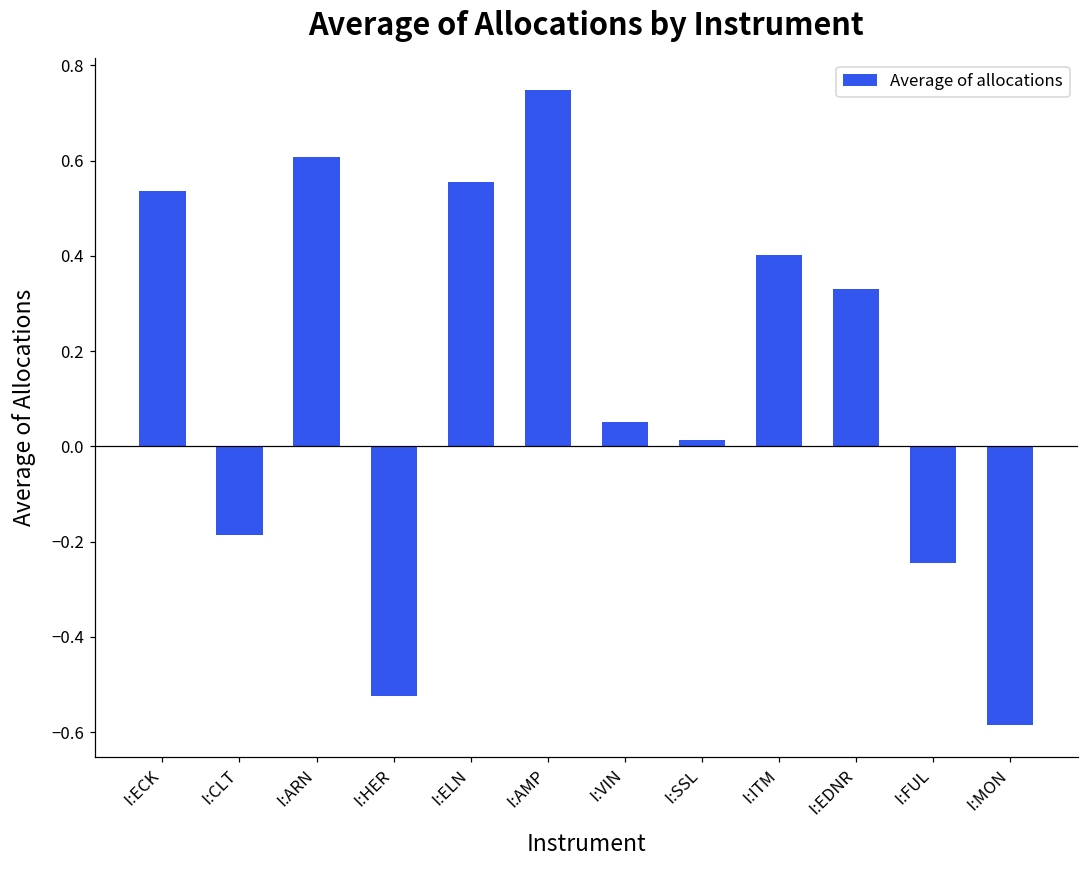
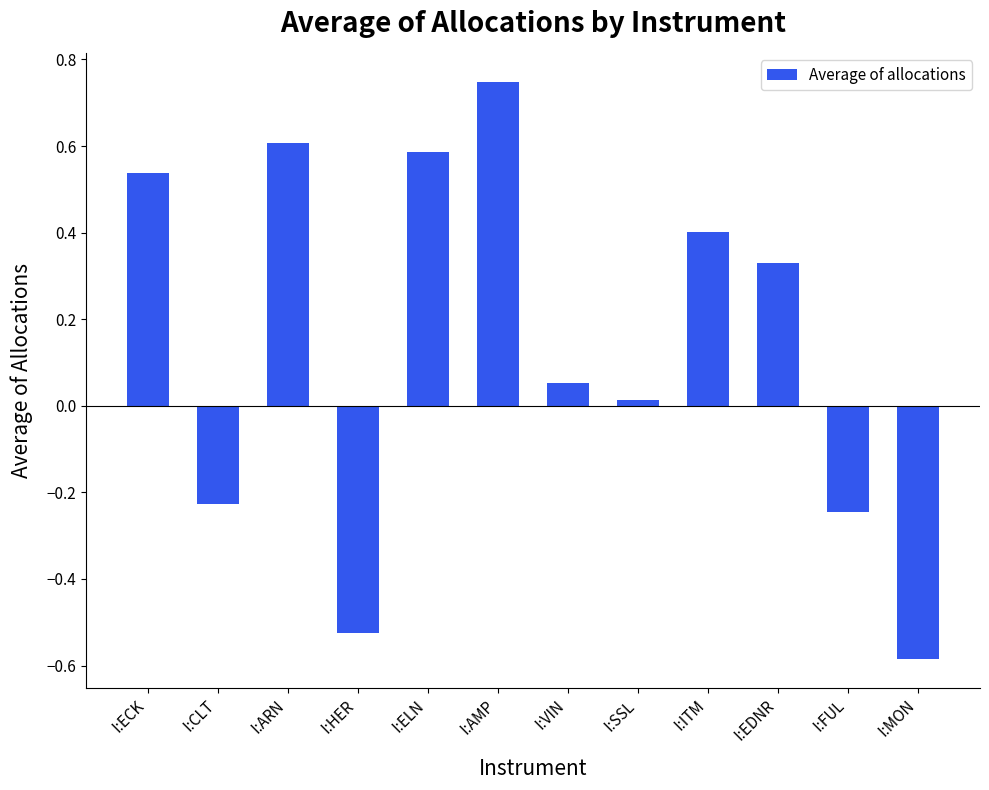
  {
    "I:ECK": 0.54,
-   "I:CLT": -0.19,
+   "I:CLT": -0.23,
    "I:ARN": 0.61,
    "I:HER": -0.52,
-   "I:ELN": 0.56,
+   "I:ELN": 0.59,
    "I:AMP": 0.75,
    "I:VIN": 0.05,
    "I:SSL": 0.01,
    "I:ITM": 0.40,
    "I:EDNR": 0.33,
    "I:FUL": -0.25,
    "I:MON": -0.58
  }
